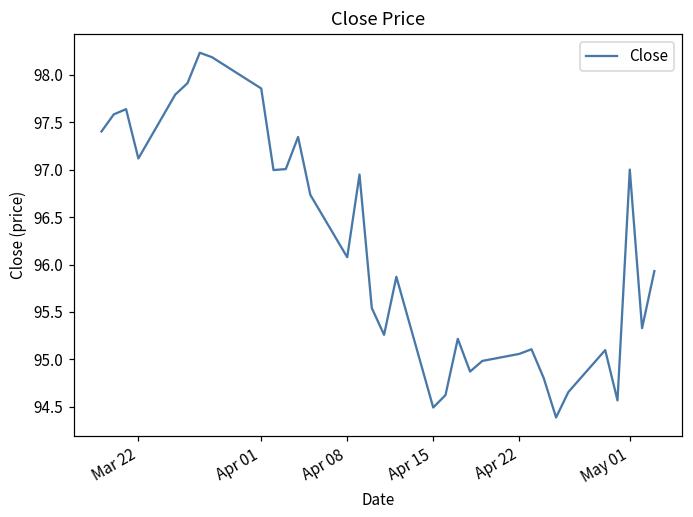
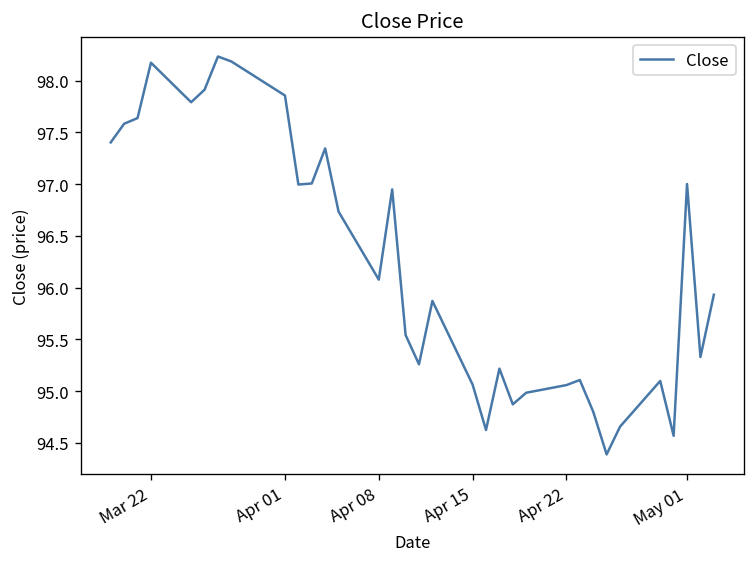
  {
-   "Mar 22": 97.1,
+   "Mar 22": 98.2,
    "Apr 01": 97.9,
    "Apr 08": 96.1,
-   "Apr 15": 94.5,
+   "Apr 15": 95.1,
    "Apr 22": 95.1,
    "May 01": 97.0
  }
